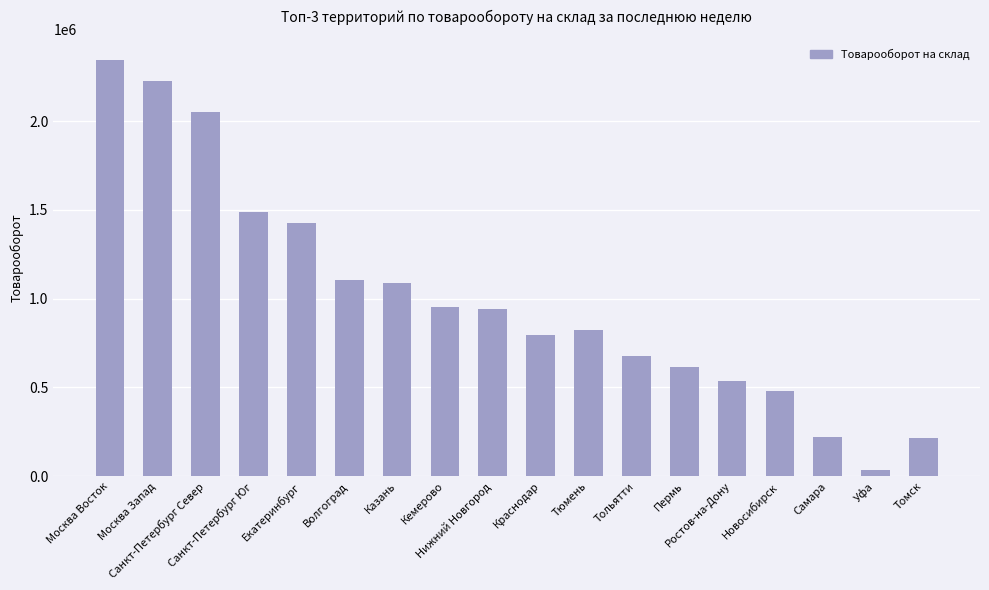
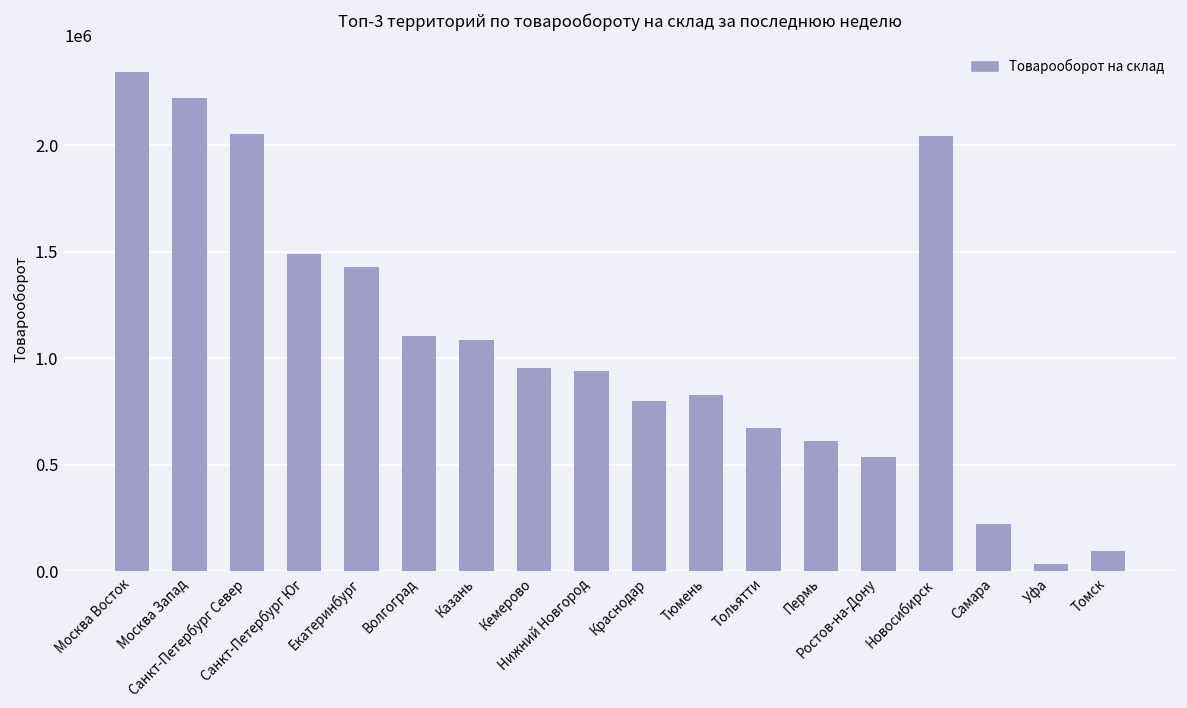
  {
    "Москва Восток": 2350000,
    "Москва Запад": 2220000,
    "Санкт-Петербург Север": 2050000,
    "Санкт-Петербург Юг": 1490000,
    "Екатеринбург": 1430000,
    "Волгоград": 1100000,
    "Казань": 1090000,
    "Кемерово": 950000,
    "Нижний Новгород": 940000,
    "Краснодар": 800000,
    "Тюмень": 830000,
    "Тольятти": 680000,
    "Пермь": 610000,
    "Ростов-на-Дону": 540000,
-   "Новосибирск": 480000,
+   "Новосибирск": 2040000,
    "Самара": 220000,
    "Уфа": 30000,
-   "Томск": 220000
+   "Томск": 100000
  }
